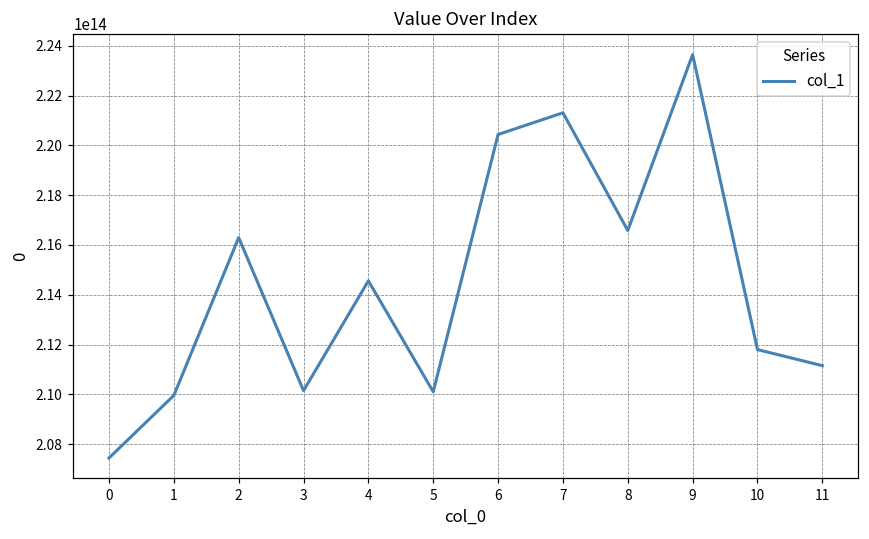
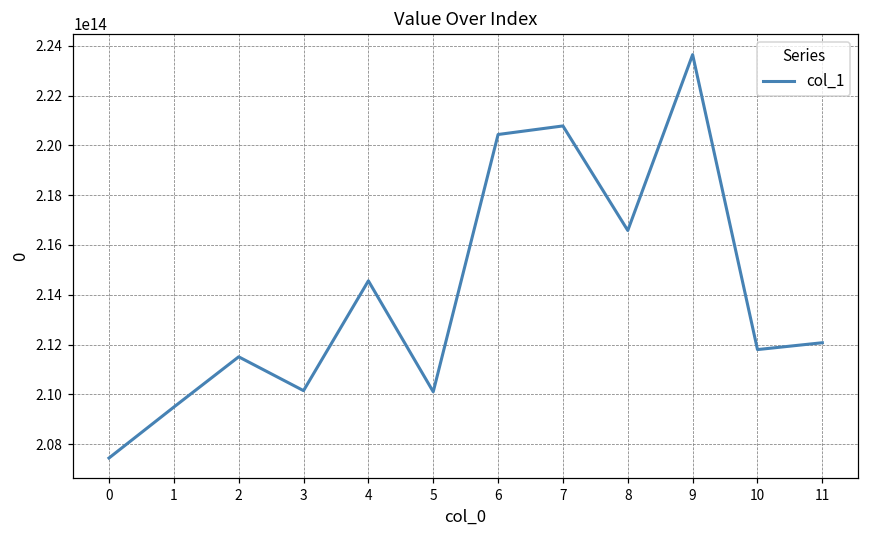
  {
    "0": 207400000000000,
-   "1": 210000000000000,
-   "2": 216300000000000,
+   "1": 209500000000000,
+   "2": 211500000000000,
    "3": 210100000000000,
    "4": 214600000000000,
    "5": 210100000000000,
    "6": 220400000000000,
-   "7": 221300000000000,
+   "7": 220800000000000,
    "8": 216600000000000,
    "9": 223600000000000,
    "10": 211800000000000,
-   "11": 211200000000000
+   "11": 212100000000000
  }
